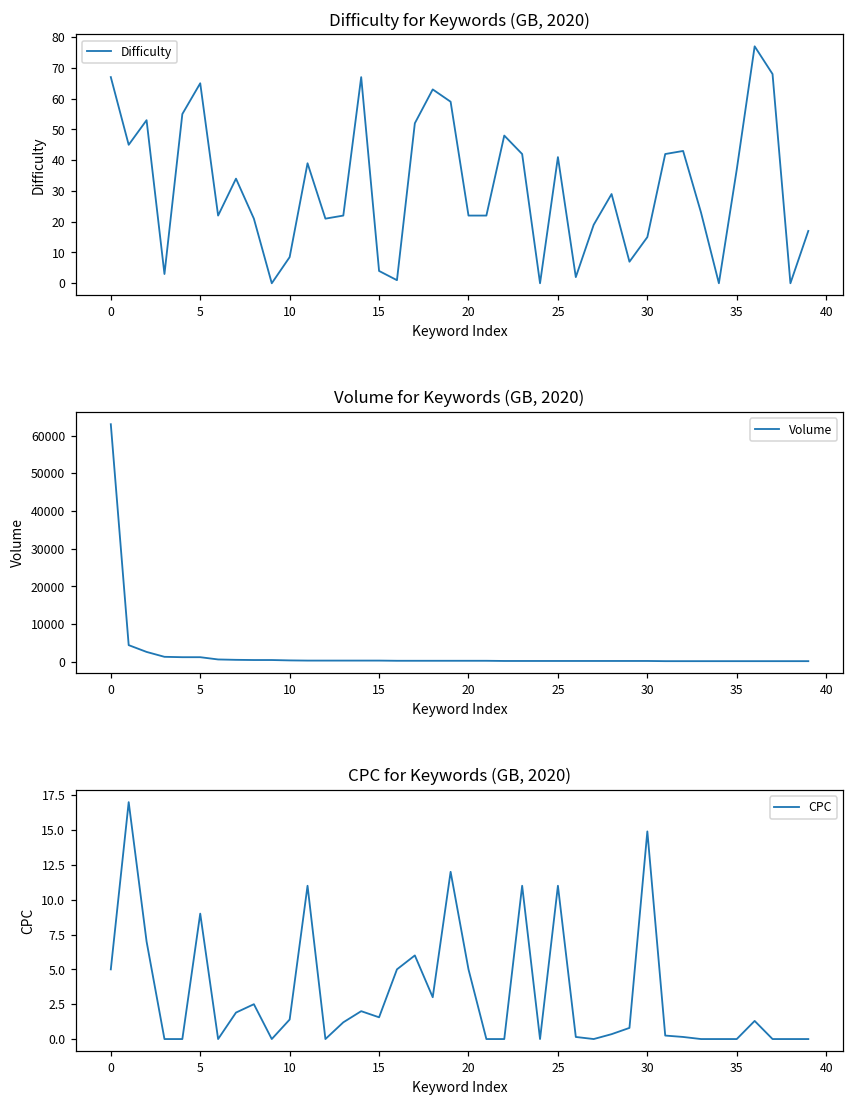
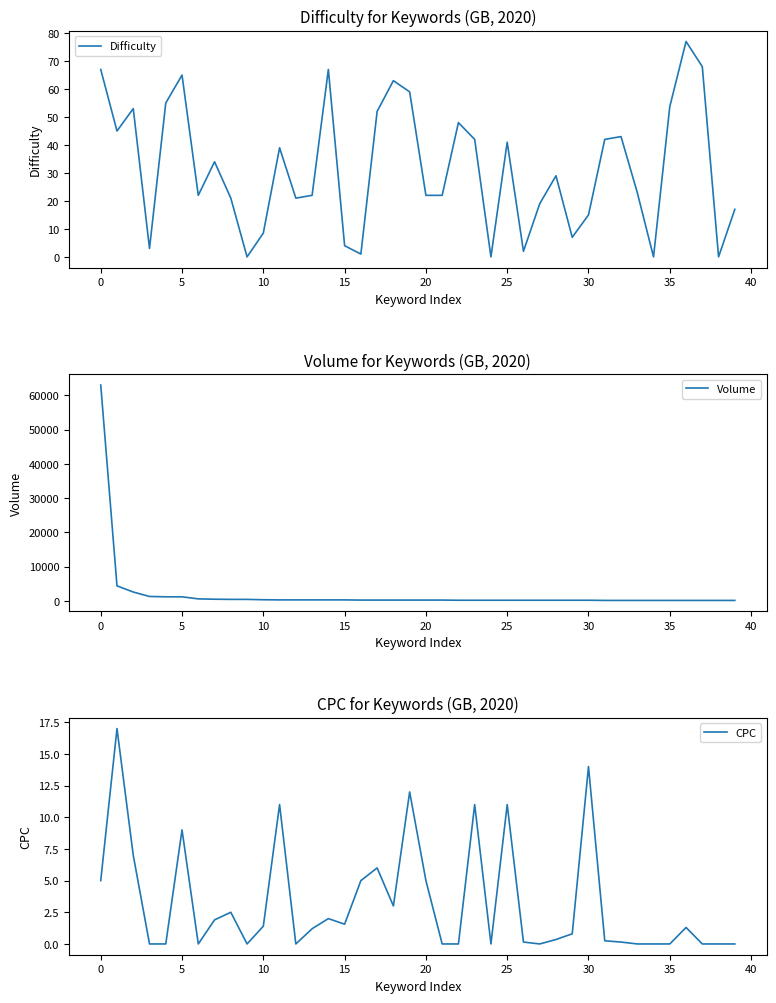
  {
    "Difficulty for Keywords (GB, 2020)": {
      "0": 67,
      "5": 65,
      "10": 9,
      "15": 4,
      "20": 22,
      "25": 41,
      "30": 15,
-     "35": 37
+     "35": 54
    },
    "Volume for Keywords (GB, 2020)": {
      "0": 63000,
      "5": 1000,
      "10": 0,
      "15": 0,
      "20": 0,
      "25": 0,
      "30": 0,
      "35": 0
    },
    "CPC for Keywords (GB, 2020)": {
      "0": 5.0,
      "5": 9.0,
      "10": 1.4,
      "15": 1.6,
      "20": 5.0,
      "25": 11.0,
-     "30": 14.9,
+     "30": 14.0,
      "35": 0.0
    }
  }
